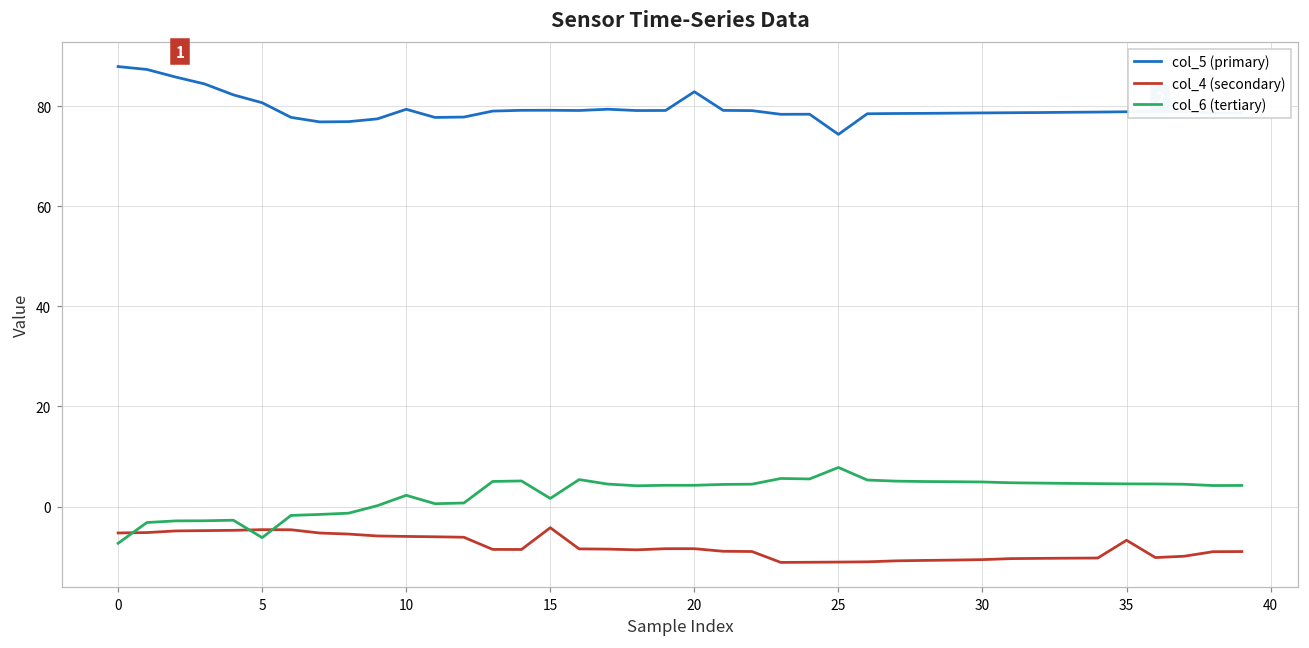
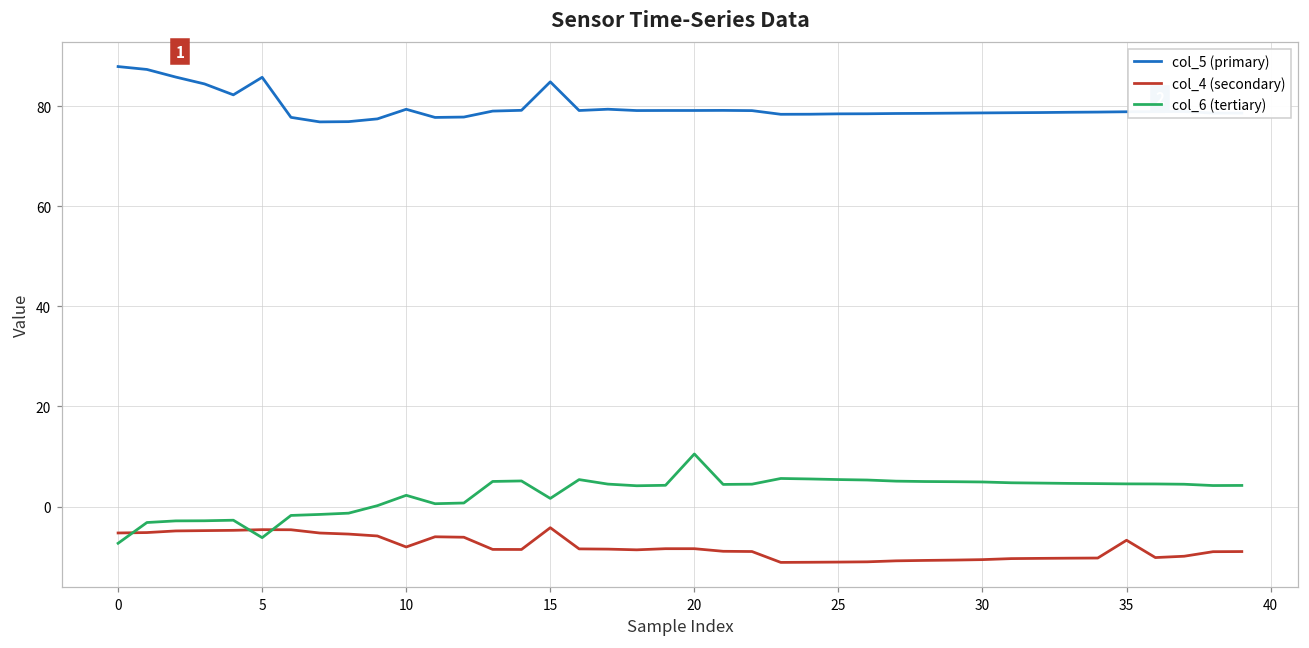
  {
    "col_5 (primary)": {
      "0": 88,
-     "5": 81,
+     "5": 86,
      "10": 79,
-     "15": 79,
-     "20": 83,
-     "25": 74,
+     "15": 85,
+     "20": 79,
+     "25": 78,
      "30": 79,
      "35": 79
    },
    "col_4 (secondary)": {
      "0": -5,
      "5": -5,
-     "10": -6,
+     "10": -8,
      "15": -4,
      "20": -8,
      "25": -11,
      "30": -11,
      "35": -7
    },
    "col_6 (tertiary)": {
      "0": -7,
      "5": -6,
      "10": 2,
      "15": 2,
-     "20": 4,
-     "25": 8,
+     "20": 11,
+     "25": 5,
      "30": 5,
      "35": 5
    }
  }
